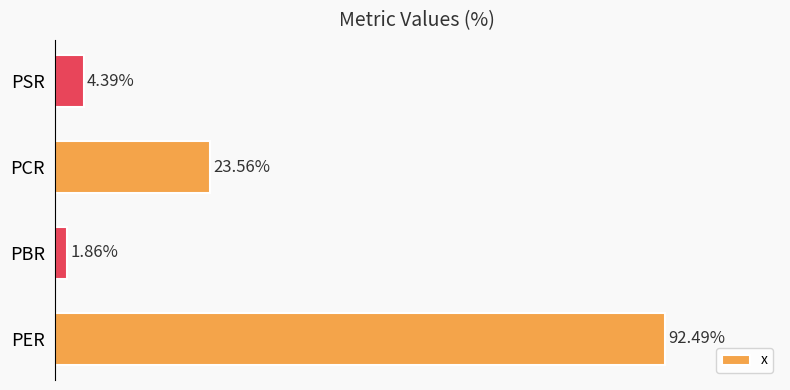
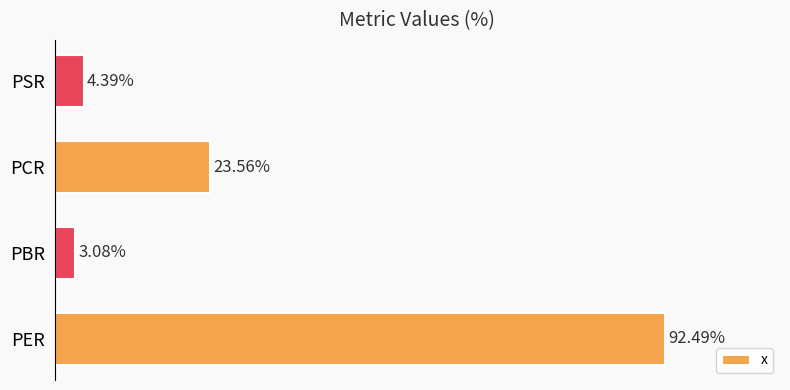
  {
    "PSR": "4.39%",
    "PCR": "23.56%",
-   "PBR": "1.86%",
+   "PBR": "3.08%",
    "PER": "92.49%"
  }
